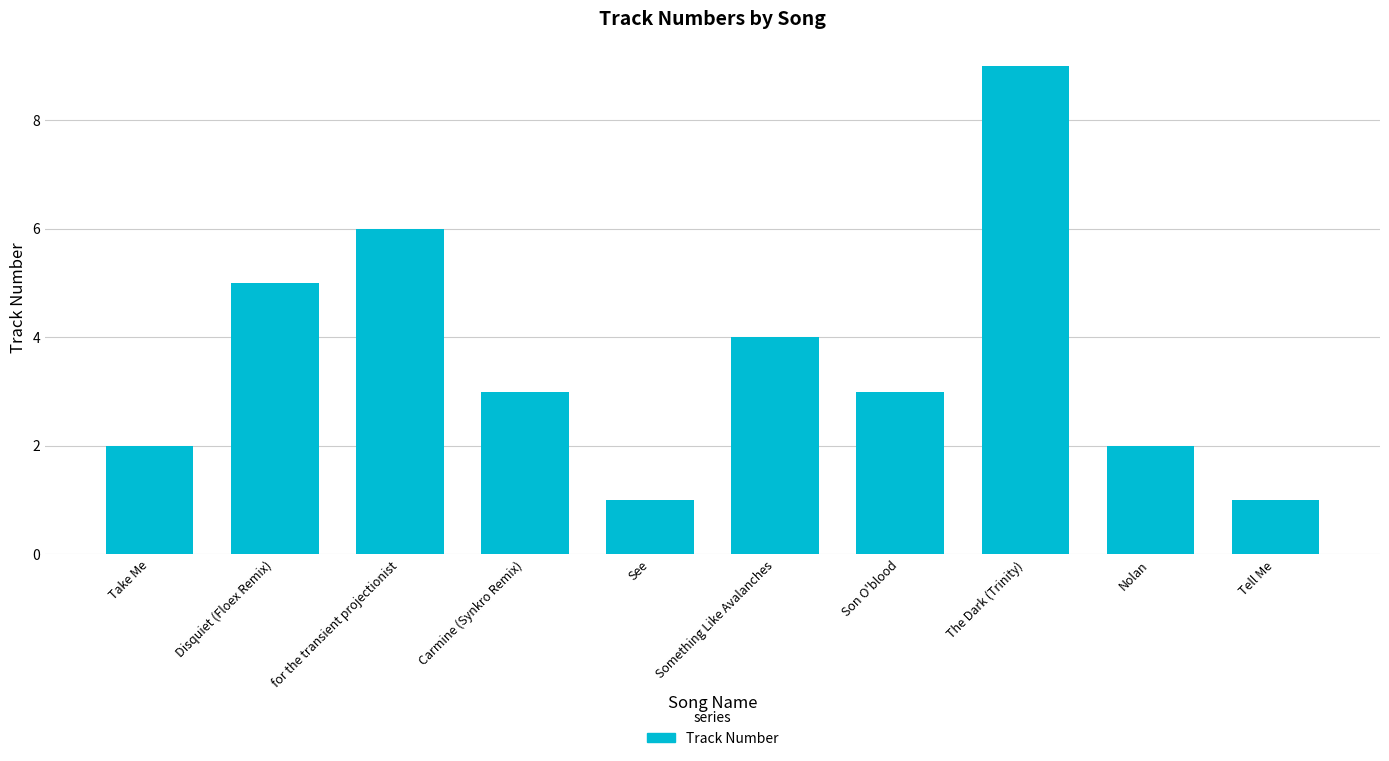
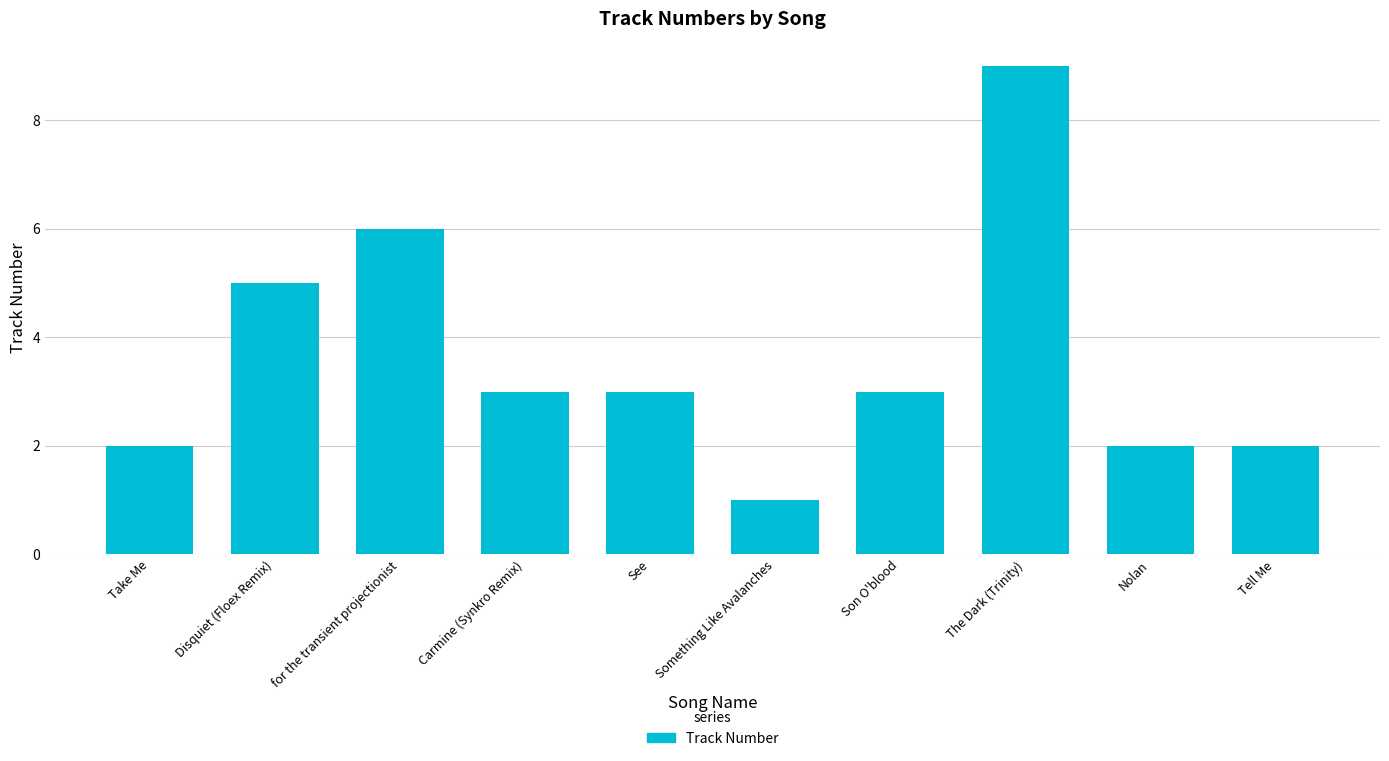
  {
    "Take Me": 2,
    "Disquiet (Floex Remix)": 5,
    "for the transient projectionist": 6,
    "Carmine (Synkro Remix)": 3,
-   "See": 1,
-   "Something Like Avalanches": 4,
+   "See": 3,
+   "Something Like Avalanches": 1,
    "Son O'blood": 3,
    "The Dark (Trinity)": 9,
    "Nolan": 2,
-   "Tell Me": 1
+   "Tell Me": 2
  }
